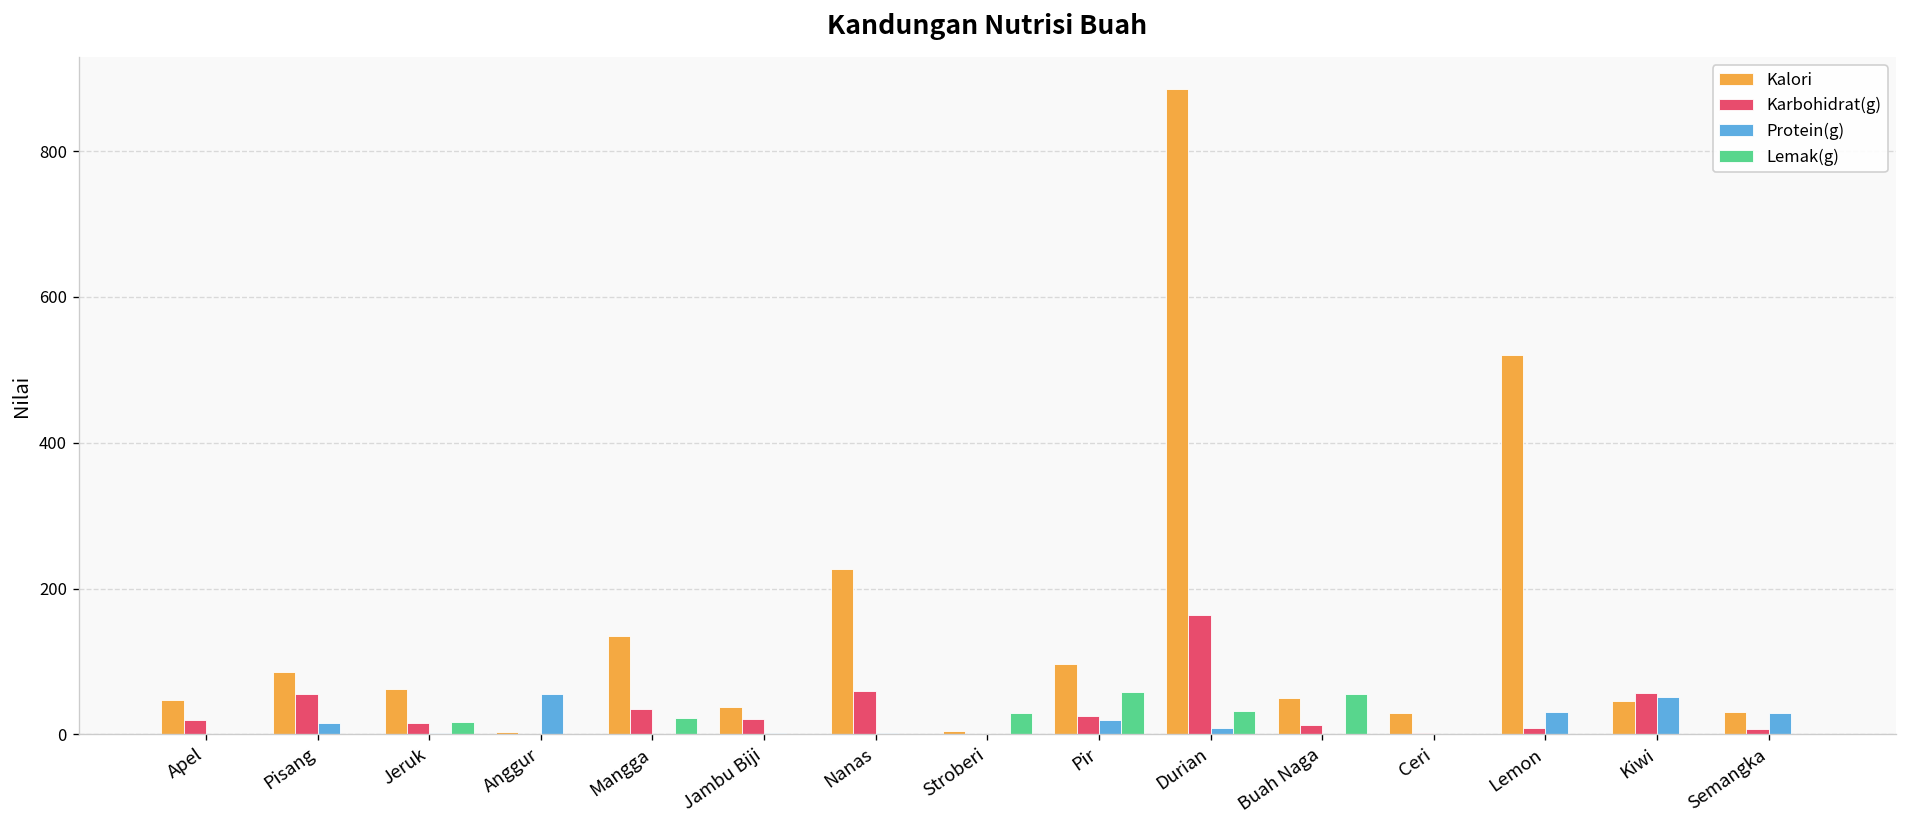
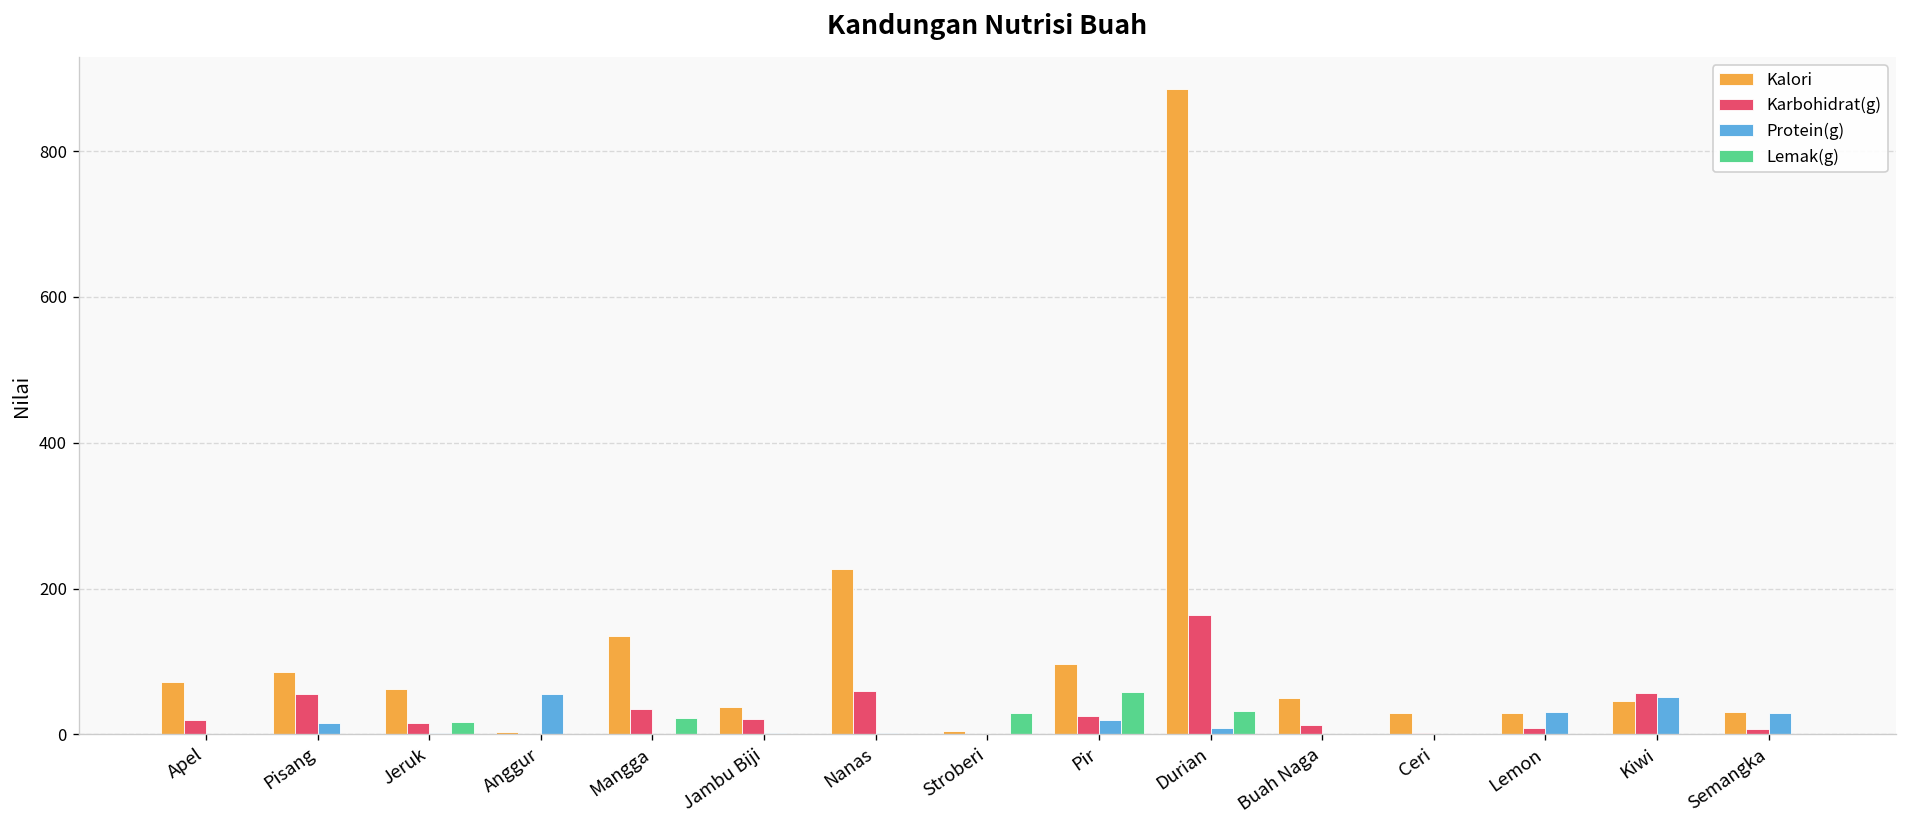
  {
    "Kalori": {
-     "Apel": 50,
+     "Apel": 70,
      "Pisang": 90,
      "Jeruk": 60,
      "Mangga": 140,
      "Jambu Biji": 40,
      "Nanas": 230,
      "Pir": 100,
      "Durian": 890,
      "Buah Naga": 50,
      "Ceri": 30,
-     "Lemon": 520,
+     "Lemon": 30,
      "Kiwi": 50,
      "Semangka": 30
    },
    "Karbohidrat(g)": {
      "Apel": 20,
      "Pisang": 60,
      "Jeruk": 20,
      "Mangga": 40,
      "Jambu Biji": 20,
      "Nanas": 60,
      "Pir": 30,
      "Durian": 160,
      "Buah Naga": 10,
      "Lemon": 10,
      "Kiwi": 60,
      "Semangka": 10
    },
    "Protein(g)": {
      "Pisang": 20,
      "Anggur": 60,
      "Pir": 20,
      "Durian": 10,
      "Lemon": 30,
      "Kiwi": 50,
      "Semangka": 30
    },
    "Lemak(g)": {
      "Jeruk": 20,
      "Mangga": 20,
      "Stroberi": 30,
      "Pir": 60,
      "Durian": 30,
-     "Buah Naga": 60
+     "Buah Naga": 0
    }
  }
